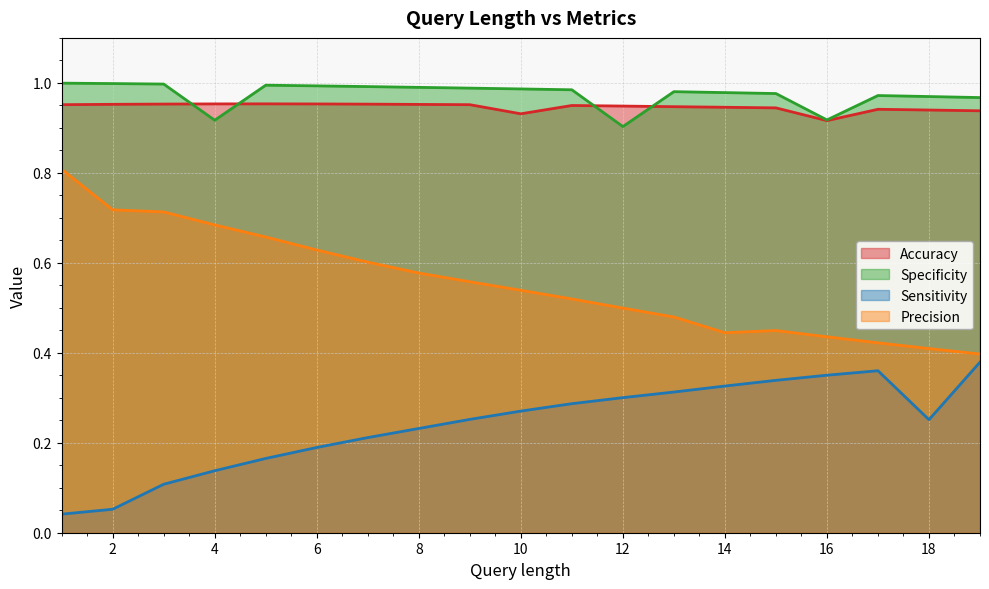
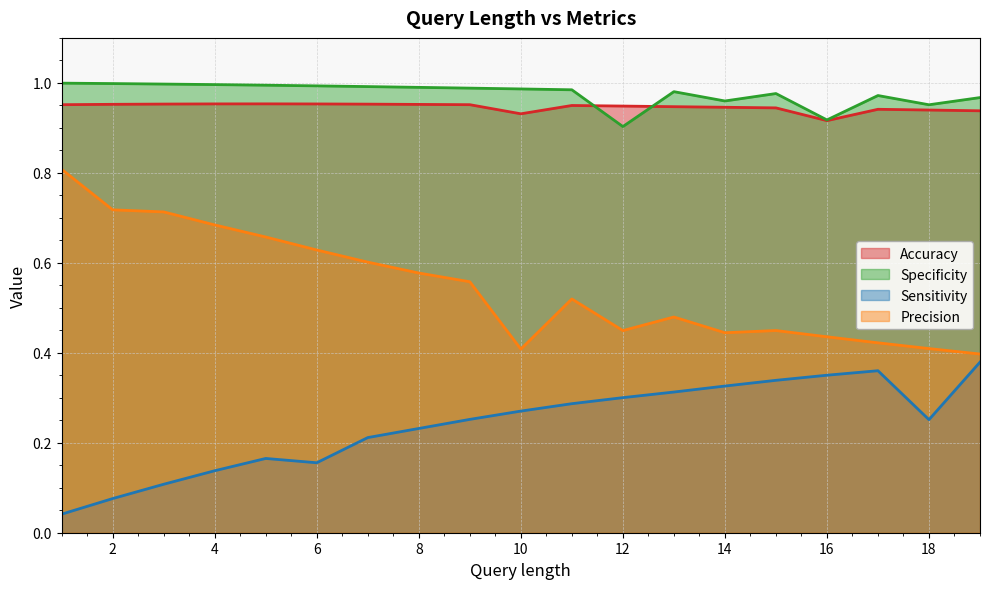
  {
    "Accuracy": {
      "2": 0.95,
      "4": 0.95,
      "6": 0.95,
      "8": 0.95,
      "10": 0.93,
      "12": 0.95,
      "14": 0.95,
      "18": 0.94
    },
    "Specificity": {
      "2": 1.00,
-     "4": 0.92,
+     "4": 1.00,
      "6": 0.99,
      "8": 0.99,
      "10": 0.99,
      "12": 0.90,
-     "14": 0.98,
-     "18": 0.97
+     "14": 0.96,
+     "18": 0.95
    },
    "Sensitivity": {
-     "2": 0.05,
+     "2": 0.08,
      "4": 0.14,
-     "6": 0.19,
+     "6": 0.16,
      "8": 0.23,
      "10": 0.27,
      "12": 0.30,
      "14": 0.33,
      "16": 0.35,
      "18": 0.25
    },
    "Precision": {
      "2": 0.72,
      "4": 0.68,
      "6": 0.63,
      "8": 0.58,
-     "10": 0.54,
-     "12": 0.50,
+     "10": 0.41,
+     "12": 0.45,
      "14": 0.44,
      "16": 0.44,
      "18": 0.41
    }
  }
